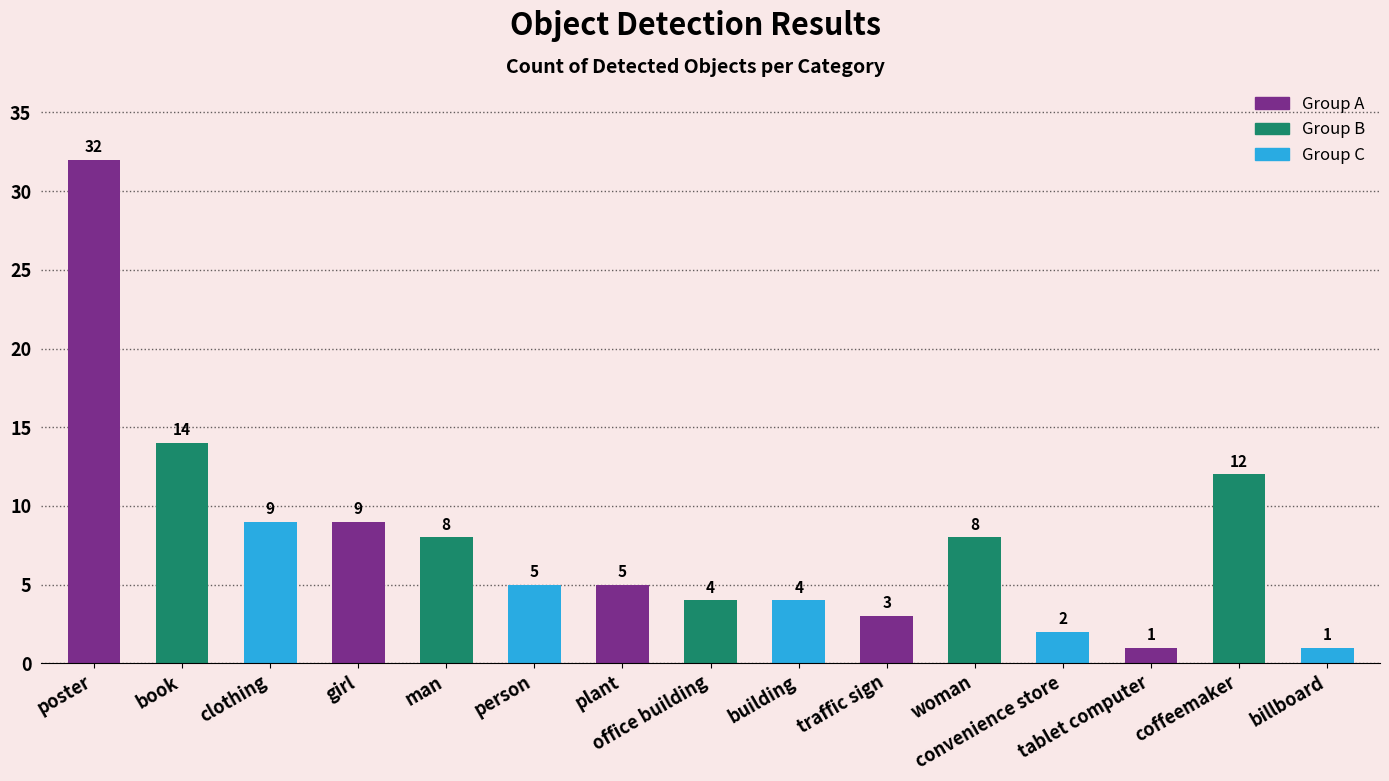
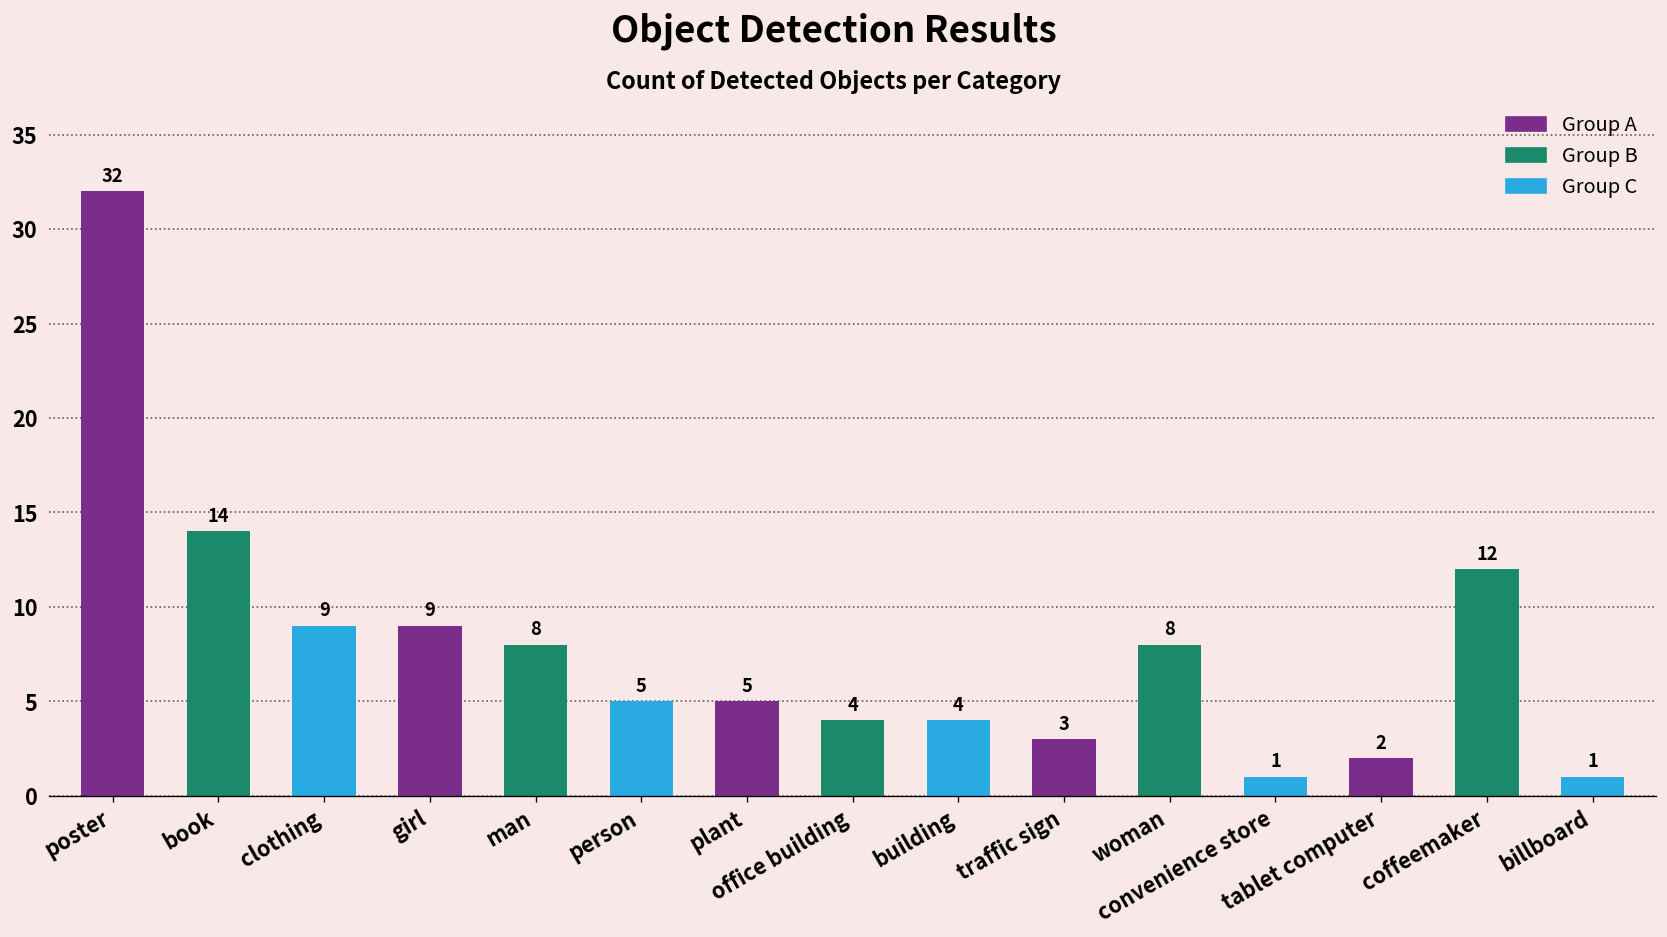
  {
    "poster": 32,
    "book": 14,
    "clothing": 9,
    "girl": 9,
    "man": 8,
    "person": 5,
    "plant": 5,
    "office building": 4,
    "building": 4,
    "traffic sign": 3,
    "woman": 8,
-   "convenience store": 2,
-   "tablet computer": 1,
+   "convenience store": 1,
+   "tablet computer": 2,
    "coffeemaker": 12,
    "billboard": 1
  }
